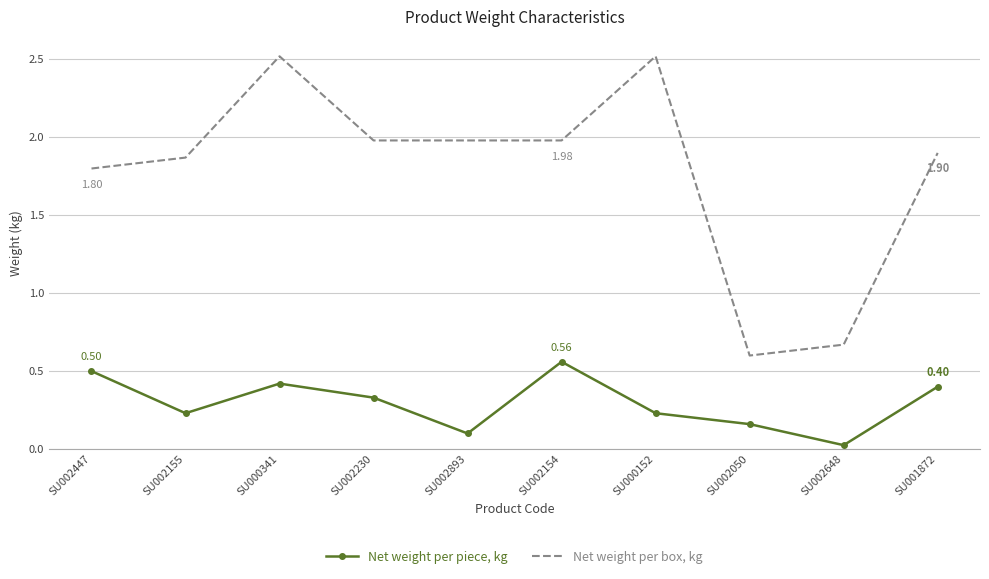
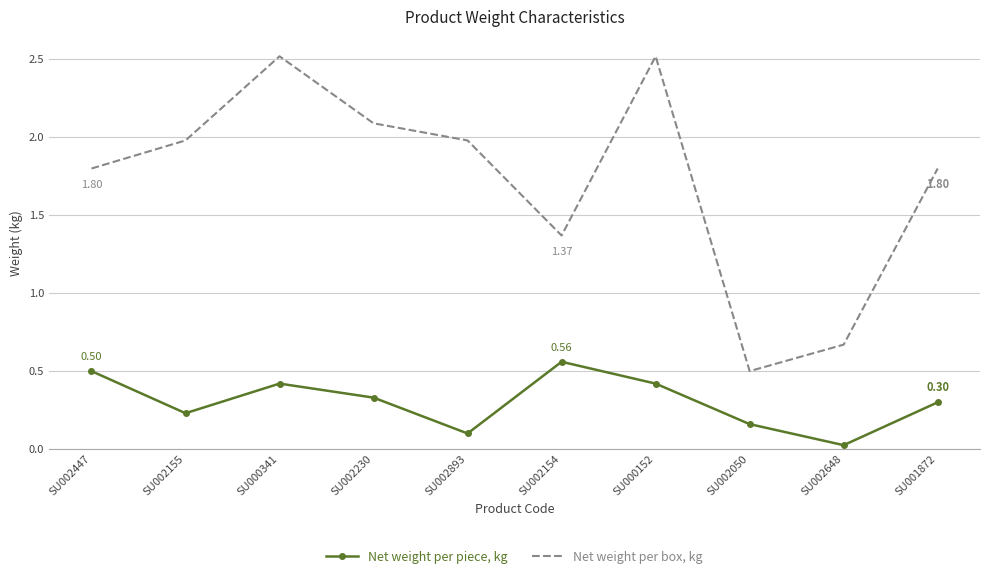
  {
    "Net weight per piece, kg": {
      "SU002447": 0.50,
      "SU002154": 0.56,
-     "SU000152": 0.23,
-     "SU001872": 0.40
+     "SU000152": 0.42,
+     "SU001872": 0.30
    },
    "Net weight per box, kg": {
      "SU002447": 1.80,
-     "SU002155": 1.87,
-     "SU002230": 1.98,
-     "SU002154": 1.98,
-     "SU002050": 0.6,
-     "SU001872": 1.90
+     "SU002155": 1.98,
+     "SU002230": 2.09,
+     "SU002154": 1.37,
+     "SU002050": 0.5,
+     "SU001872": 1.80
    }
  }
